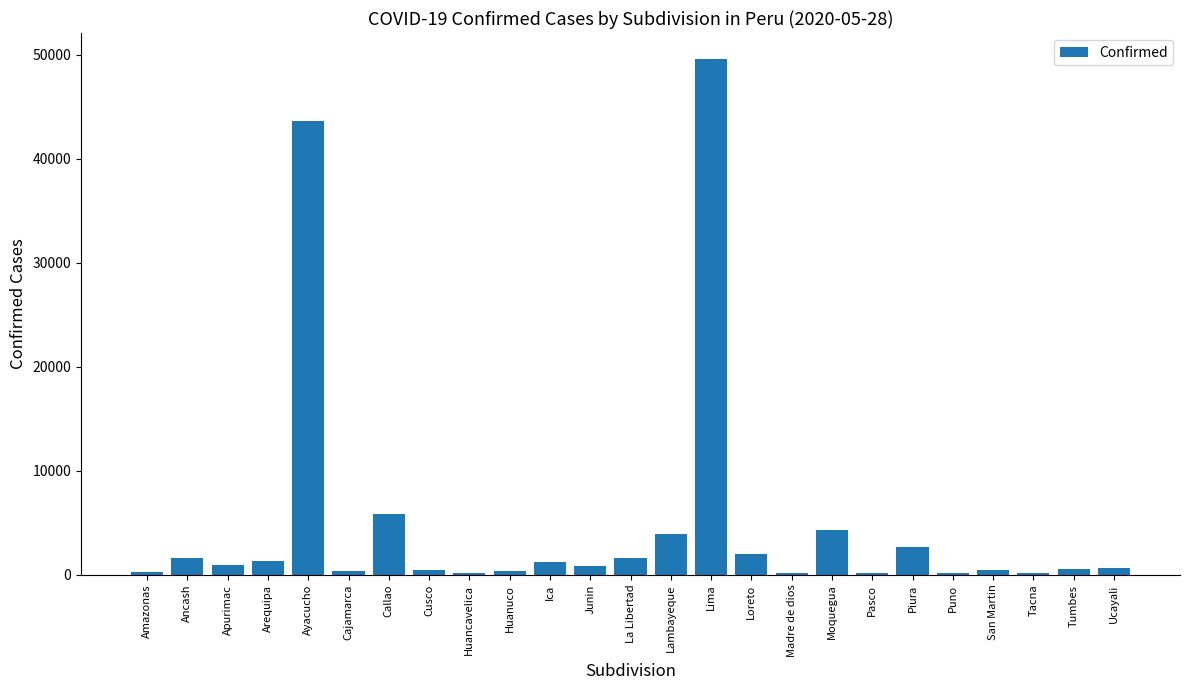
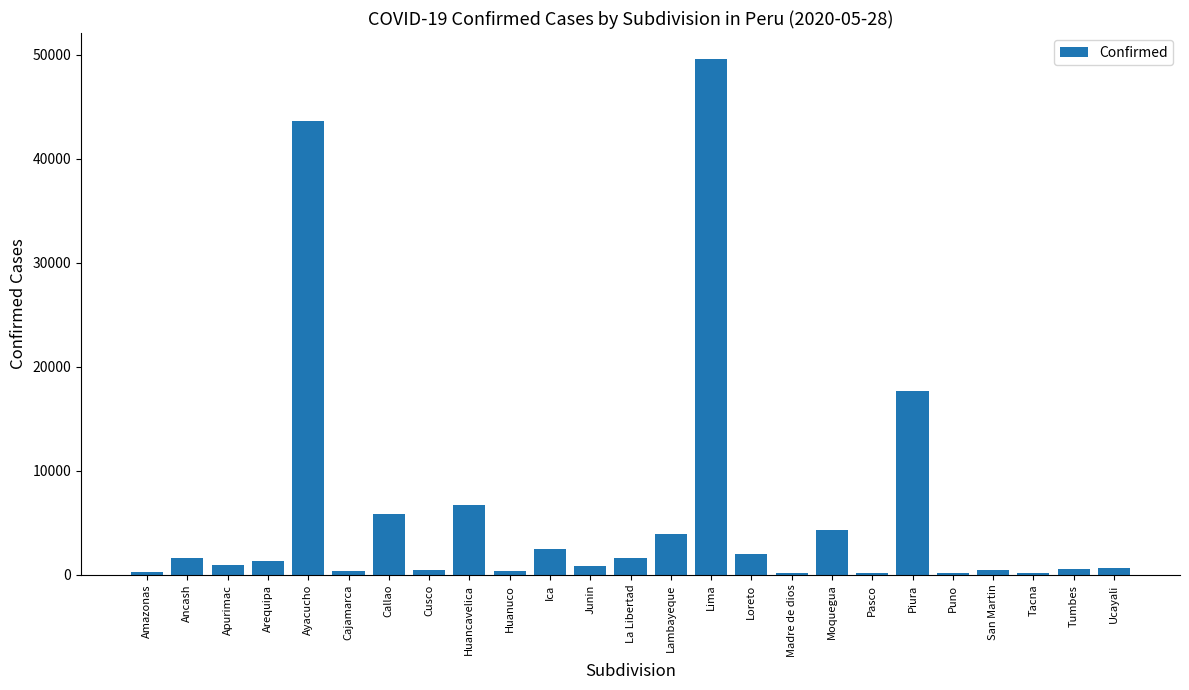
  {
    "Amazonas": 300,
    "Ancash": 1600,
    "Apurimac": 1000,
    "Arequipa": 1300,
    "Ayacucho": 43600,
    "Cajamarca": 400,
    "Callao": 5900,
    "Cusco": 500,
-   "Huancavelica": 200,
+   "Huancavelica": 6700,
    "Huanuco": 400,
-   "Ica": 1200,
+   "Ica": 2500,
    "Junin": 900,
    "La Libertad": 1600,
    "Lambayeque": 4000,
    "Lima": 49600,
    "Loreto": 2000,
    "Moquegua": 4300,
-   "Piura": 2700,
+   "Piura": 17700,
    "San Martin": 500,
    "Tumbes": 500,
    "Ucayali": 700
  }
